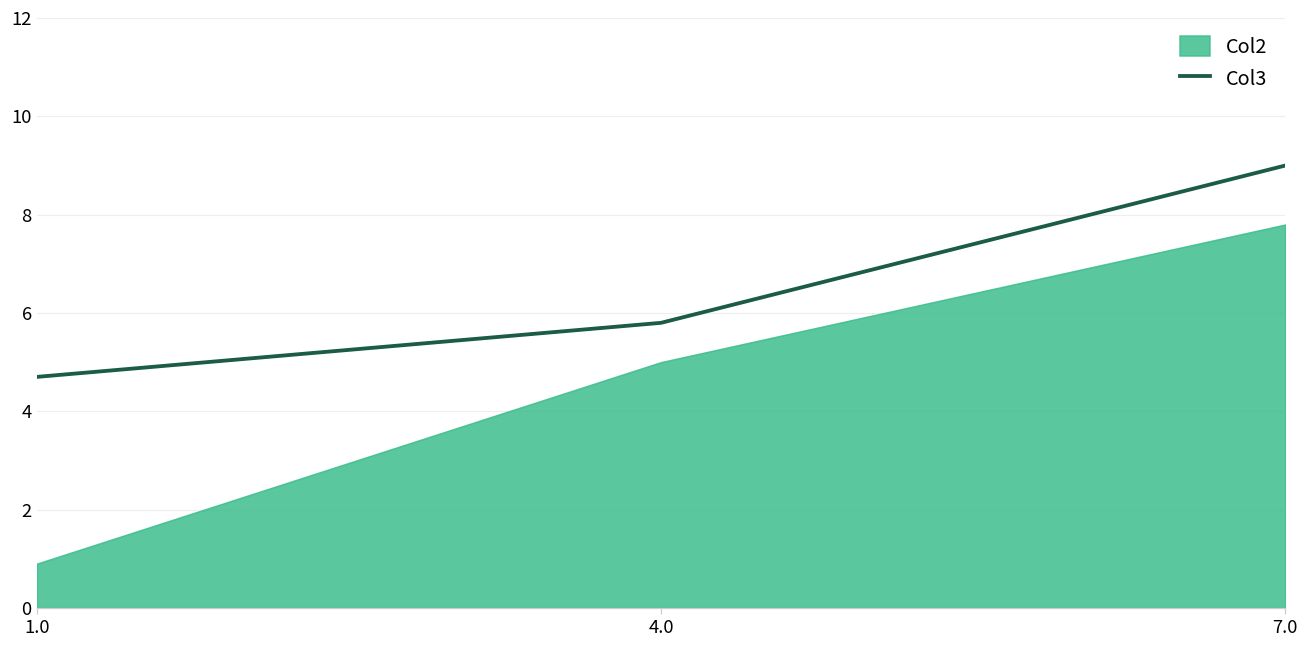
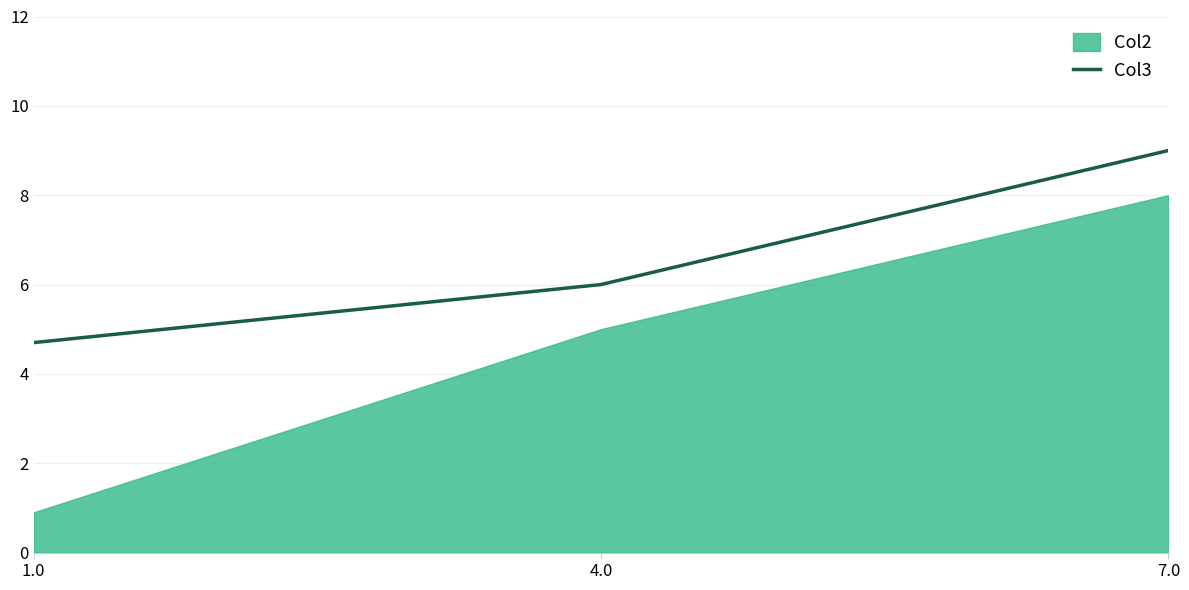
  {
    "Col3": {
      "1.0": 4.7,
-     "4.0": 5.8,
+     "4.0": 6.0,
      "7.0": 9.0
    },
    "Col2": {
      "1.0": 0.9,
      "4.0": 5.0,
-     "7.0": 7.8
+     "7.0": 8.0
    }
  }
